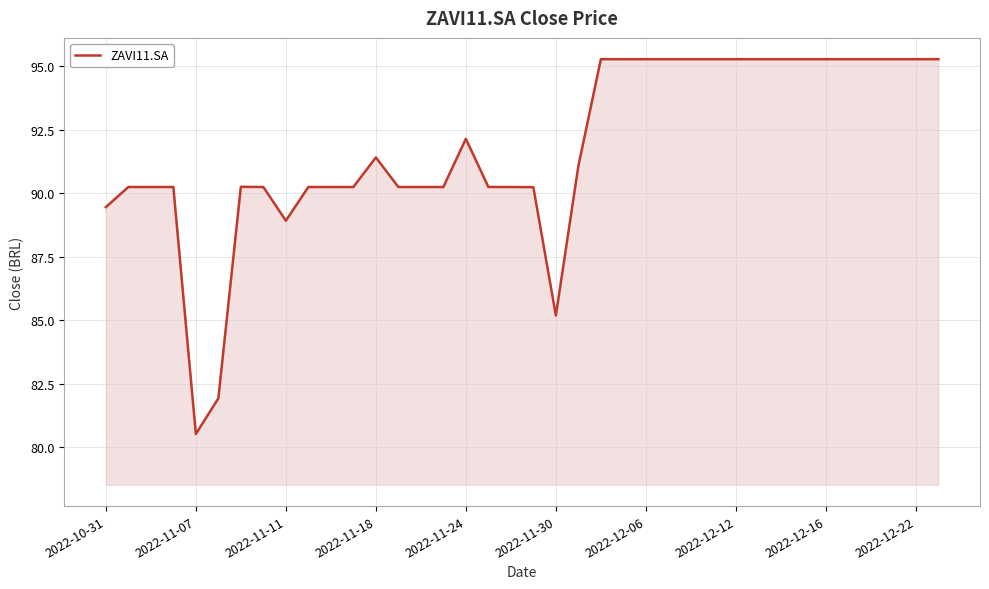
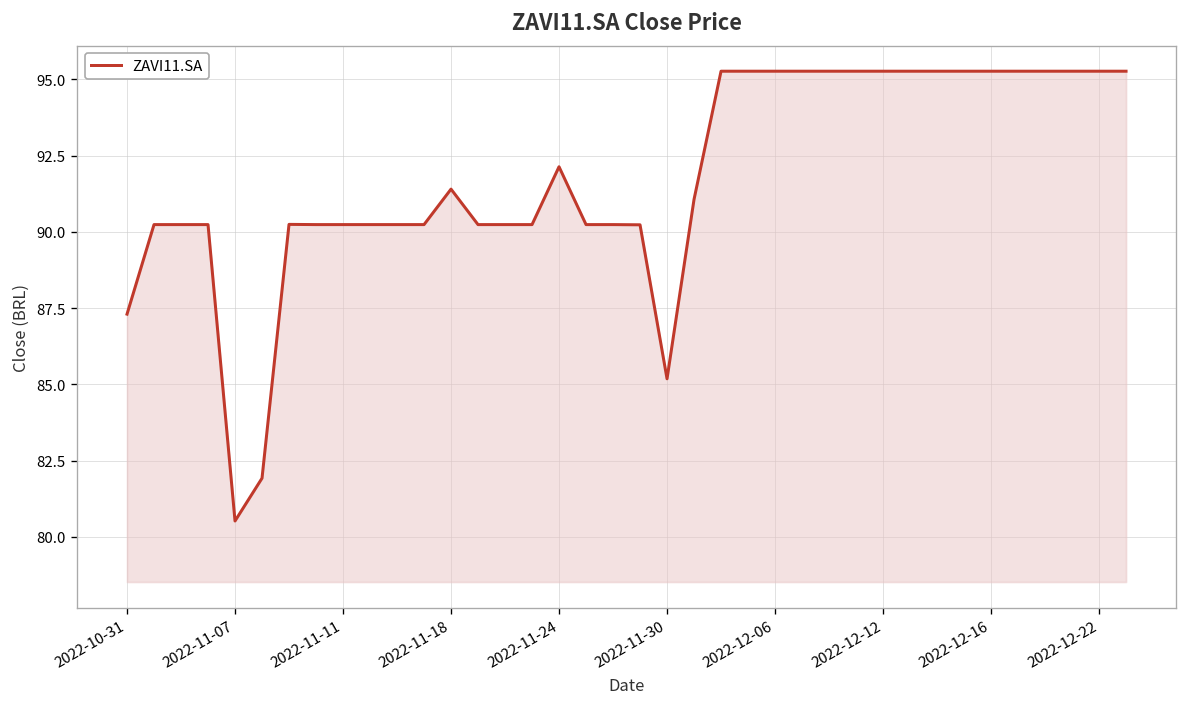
  {
-   "2022-10-31": 89.4,
+   "2022-10-31": 87.3,
    "2022-11-07": 80.5,
-   "2022-11-11": 88.9,
+   "2022-11-11": 90.2,
    "2022-11-18": 91.4,
    "2022-11-24": 92.1,
    "2022-11-30": 85.2,
    "2022-12-06": 95.3,
    "2022-12-12": 95.3,
    "2022-12-16": 95.3,
    "2022-12-22": 95.3
  }
